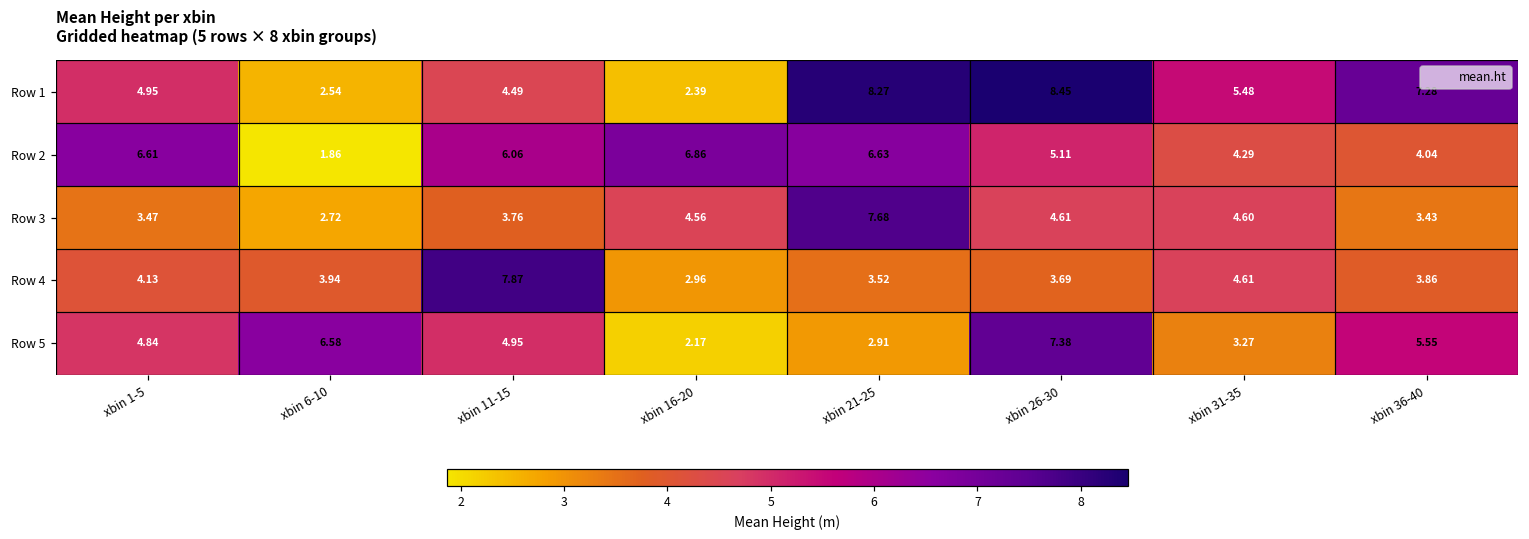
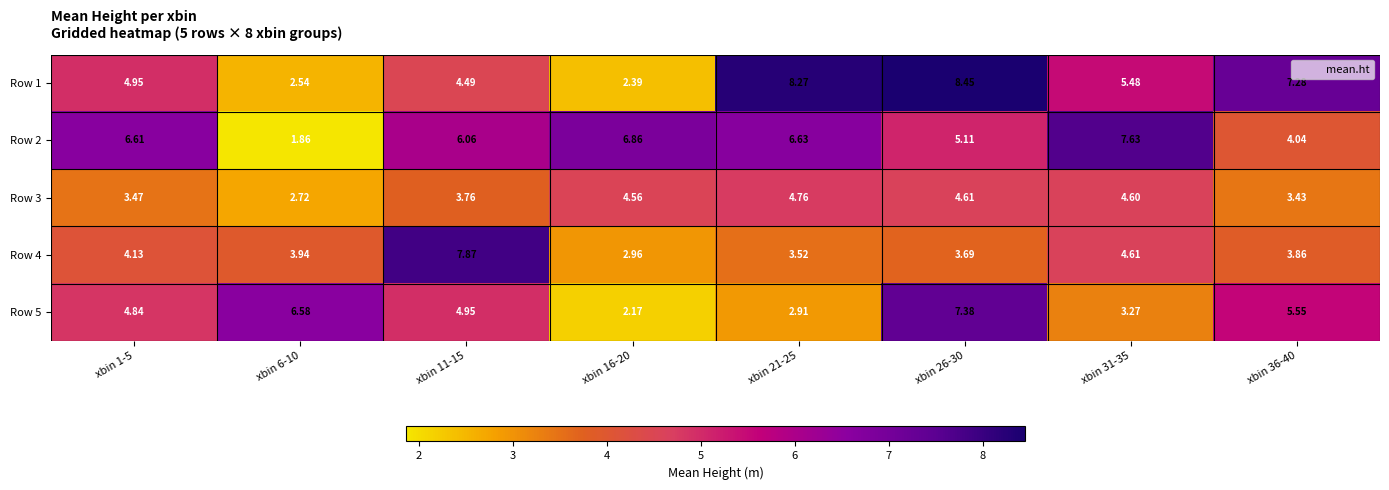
  {
    "Row 1": {
      "xbin 1-5": 4.95,
      "xbin 6-10": 2.54,
      "xbin 11-15": 4.49,
      "xbin 16-20": 2.39,
      "xbin 21-25": 8.27,
      "xbin 26-30": 8.45,
      "xbin 31-35": 5.48
    },
    "Row 2": {
      "xbin 1-5": 6.61,
      "xbin 6-10": 1.86,
      "xbin 11-15": 6.06,
      "xbin 16-20": 6.86,
      "xbin 21-25": 6.63,
      "xbin 26-30": 5.11,
-     "xbin 31-35": 4.29,
+     "xbin 31-35": 7.63,
      "xbin 36-40": 4.04
    },
    "Row 3": {
      "xbin 1-5": 3.47,
      "xbin 6-10": 2.72,
      "xbin 11-15": 3.76,
      "xbin 16-20": 4.56,
-     "xbin 21-25": 7.68,
+     "xbin 21-25": 4.76,
      "xbin 26-30": 4.61,
      "xbin 31-35": 4.60,
      "xbin 36-40": 3.43
    },
    "Row 4": {
      "xbin 1-5": 4.13,
      "xbin 6-10": 3.94,
      "xbin 11-15": 7.87,
      "xbin 16-20": 2.96,
      "xbin 21-25": 3.52,
      "xbin 26-30": 3.69,
      "xbin 31-35": 4.61,
      "xbin 36-40": 3.86
    },
    "Row 5": {
      "xbin 1-5": 4.84,
      "xbin 6-10": 6.58,
      "xbin 11-15": 4.95,
      "xbin 16-20": 2.17,
      "xbin 21-25": 2.91,
      "xbin 26-30": 7.38,
      "xbin 31-35": 3.27,
      "xbin 36-40": 5.55
    }
  }
